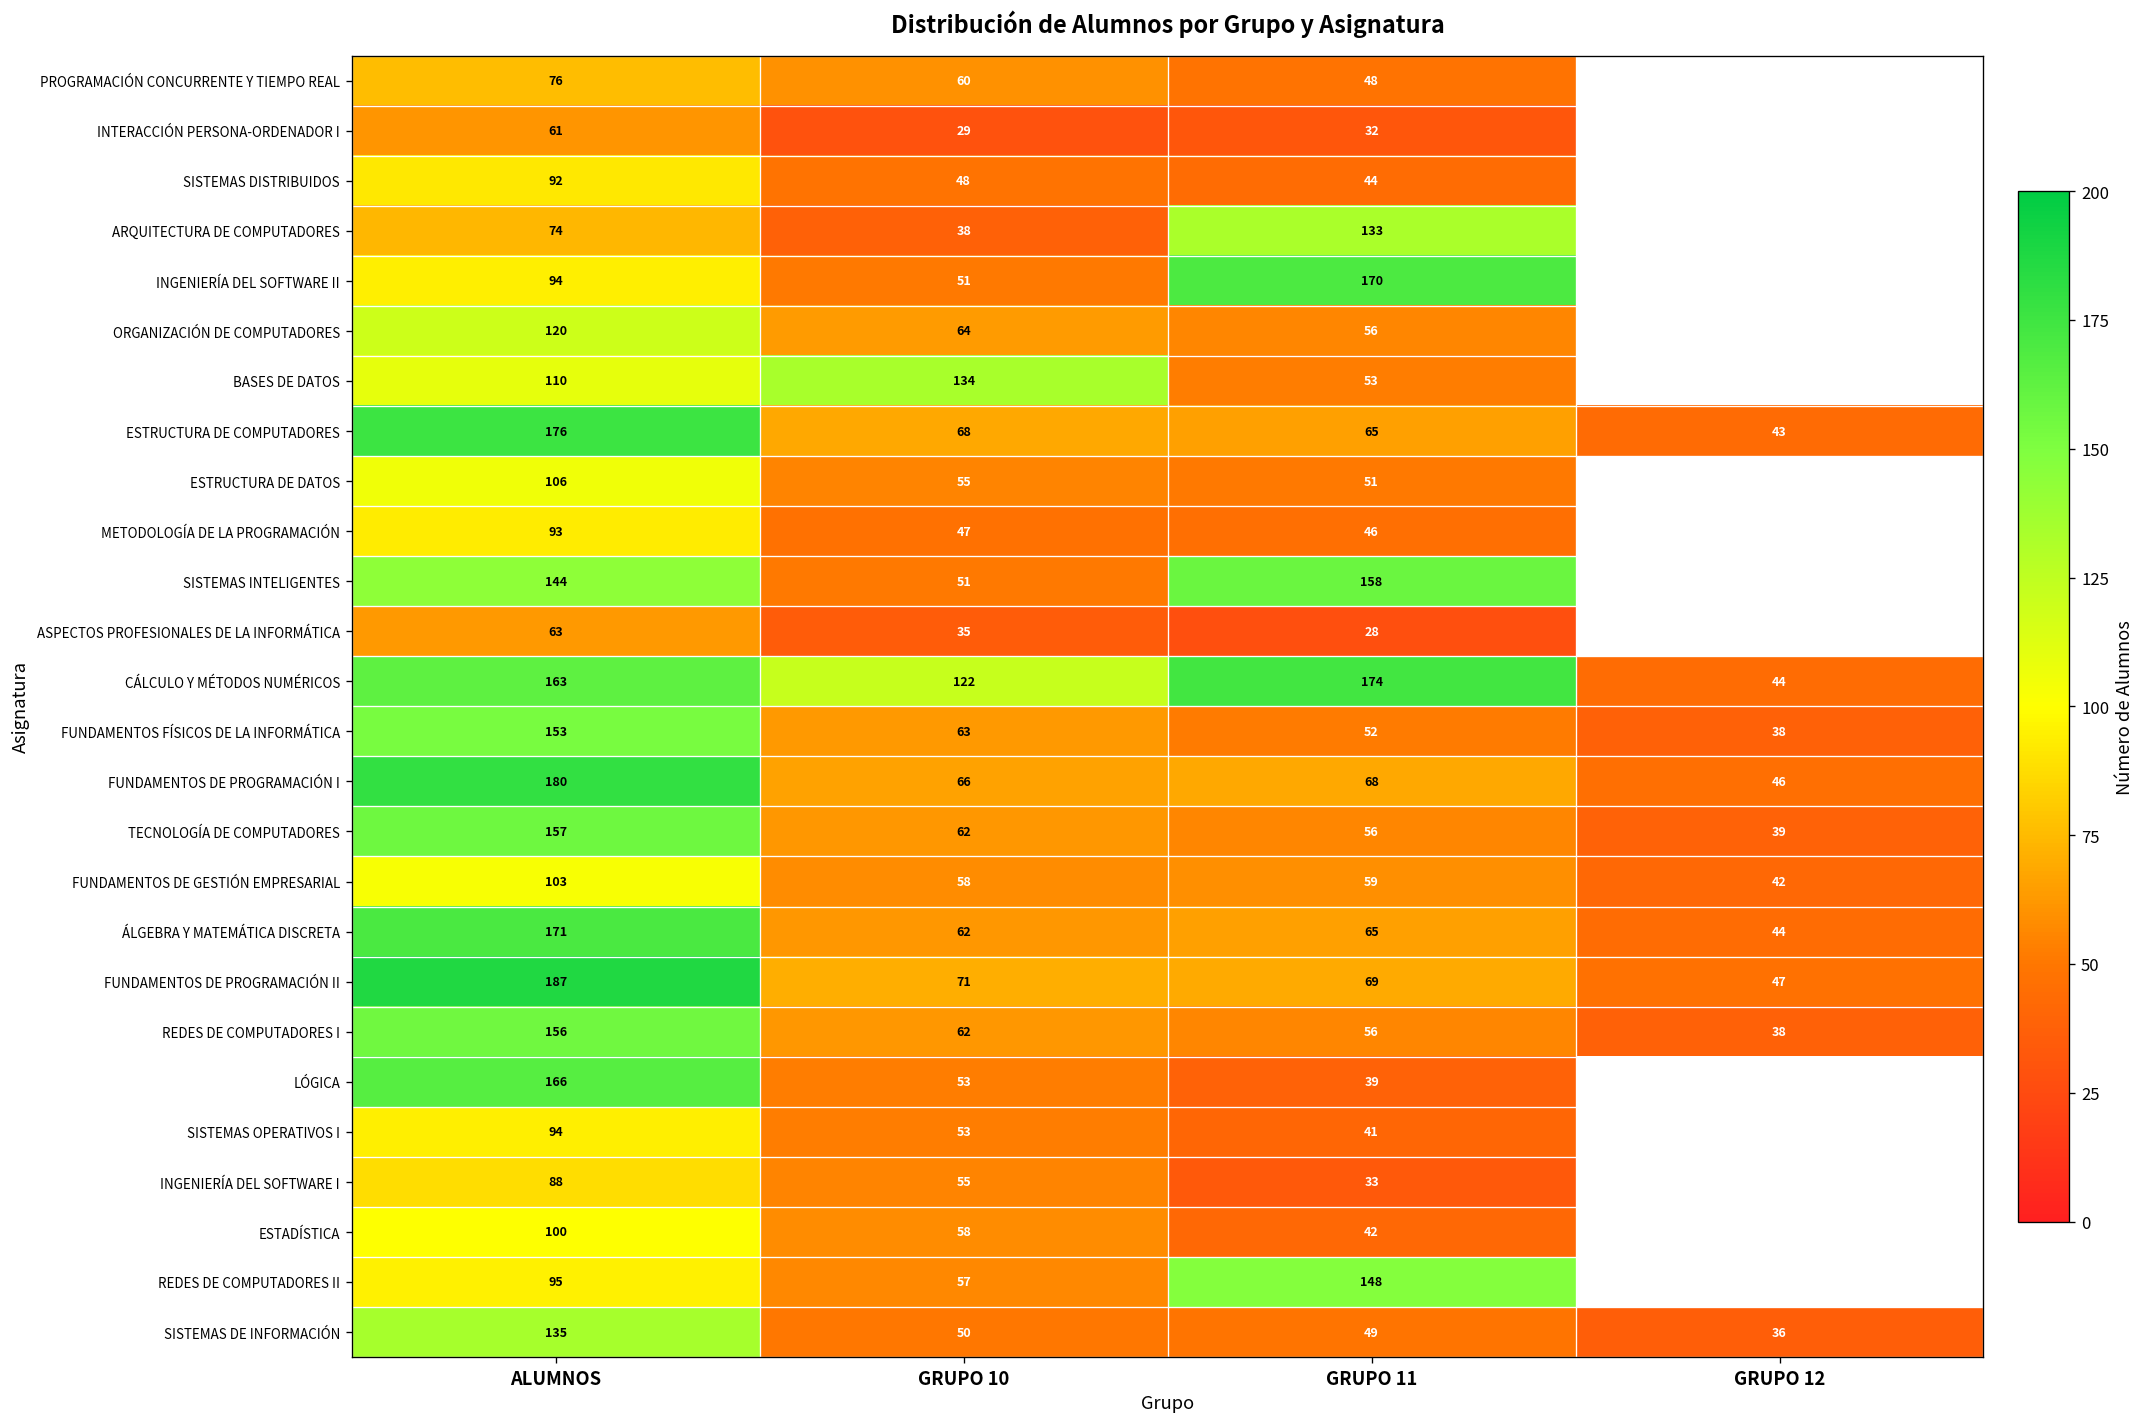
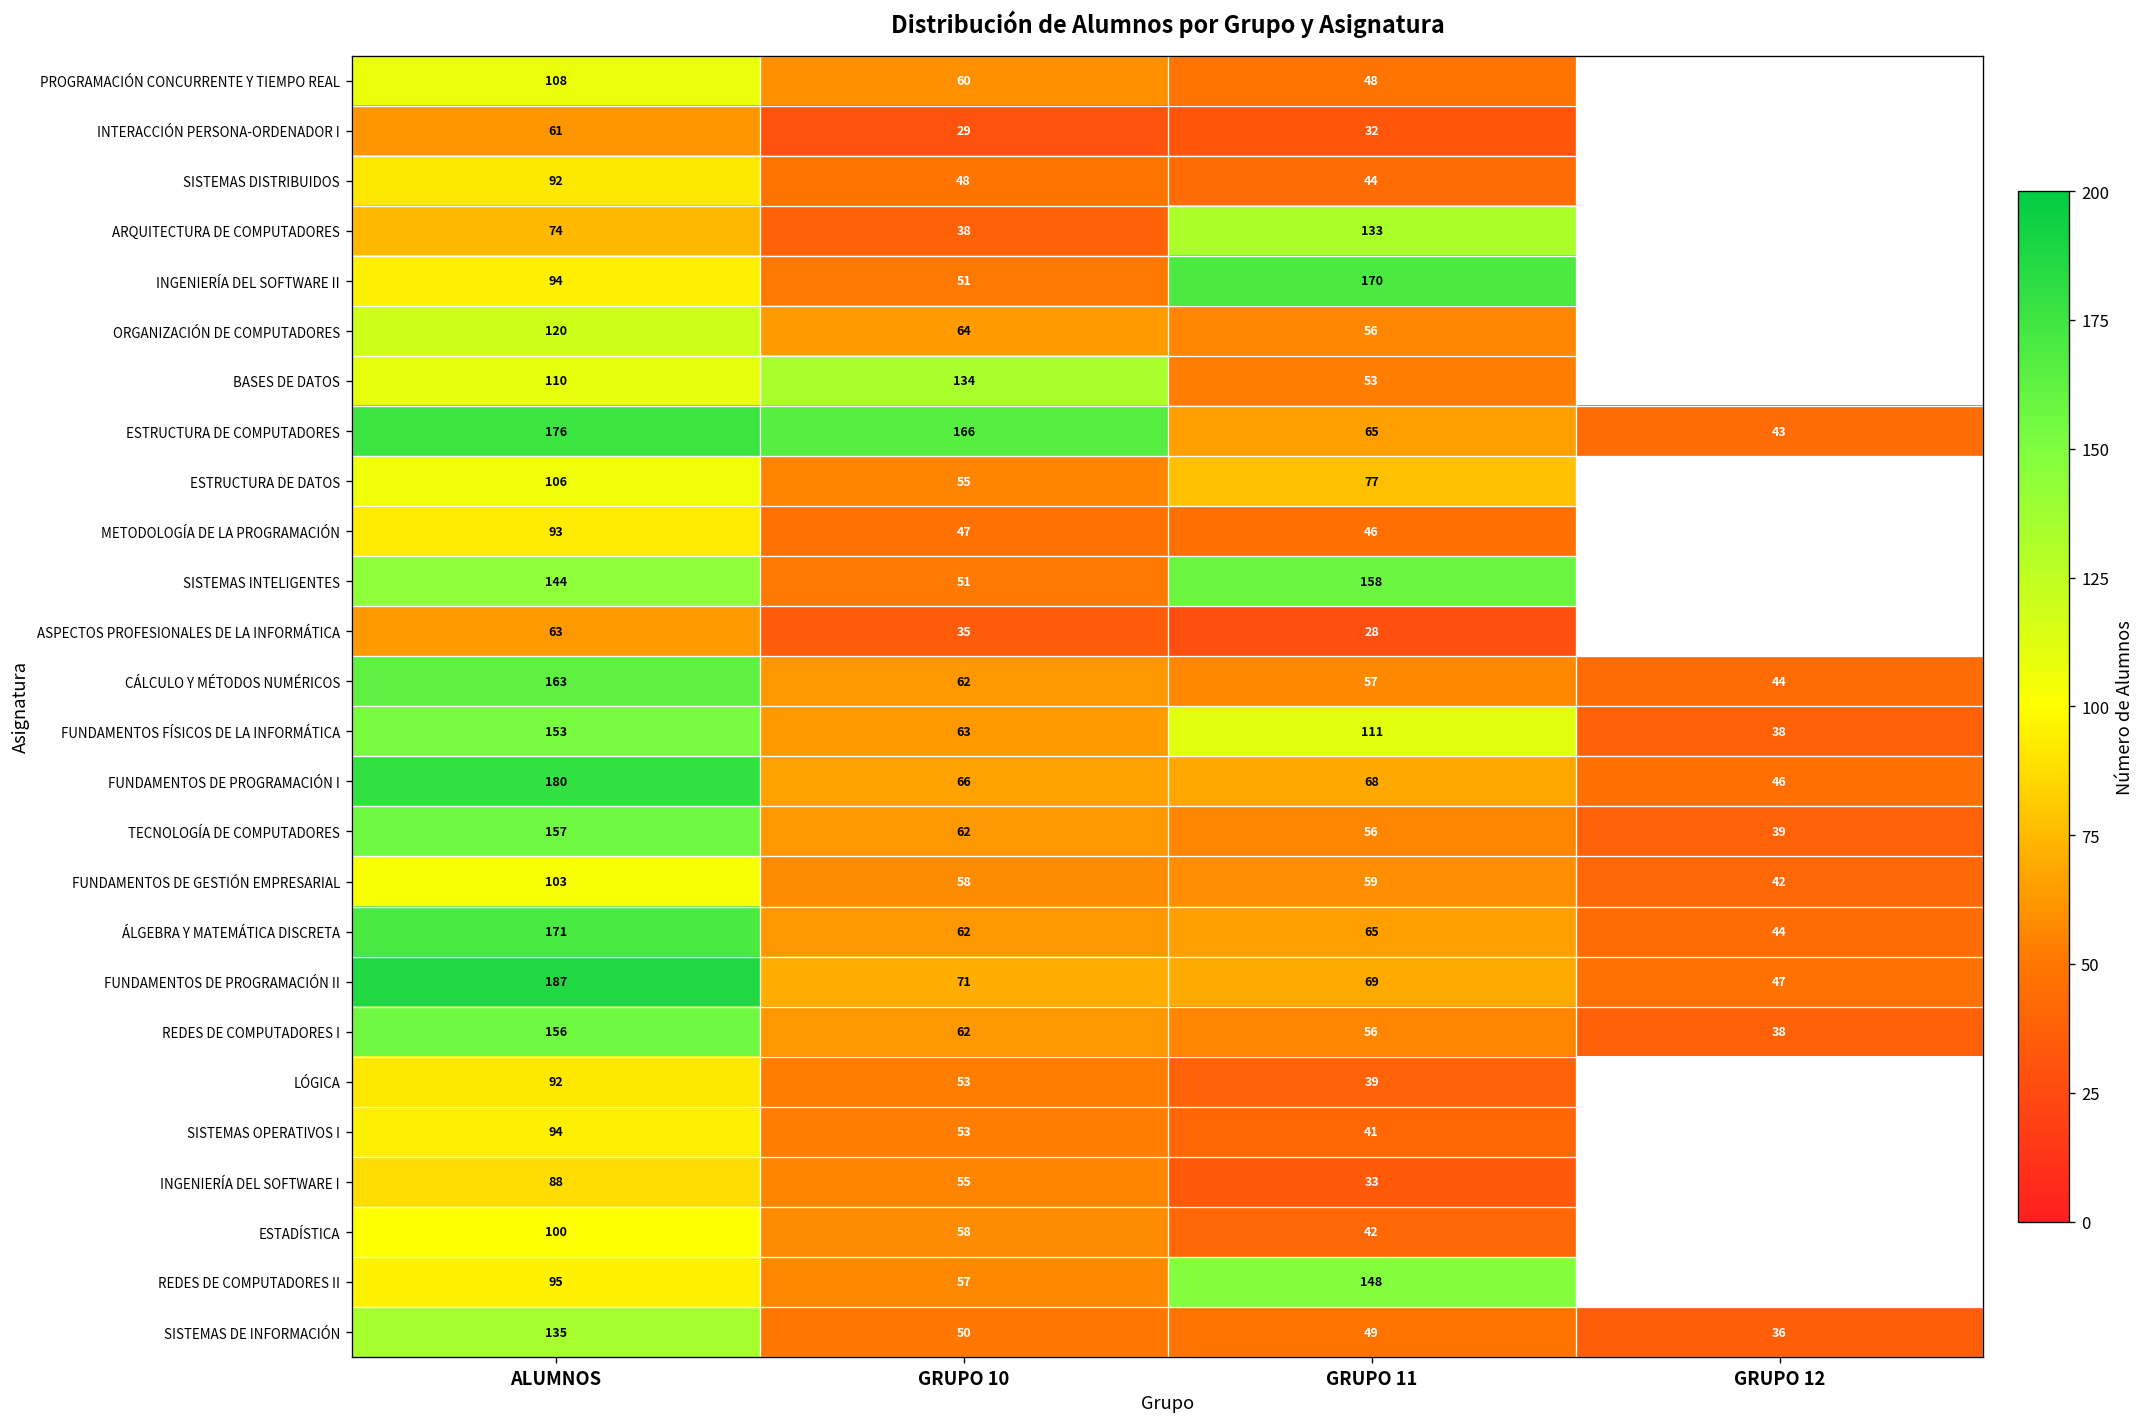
  {
    "PROGRAMACIÓN CONCURRENTE Y TIEMPO REAL": {
-     "ALUMNOS": 76,
+     "ALUMNOS": 108,
      "GRUPO 10": 60,
      "GRUPO 11": 48
    },
    "INTERACCIÓN PERSONA-ORDENADOR I": {
      "ALUMNOS": 61,
      "GRUPO 10": 29,
      "GRUPO 11": 32
    },
    "SISTEMAS DISTRIBUIDOS": {
      "ALUMNOS": 92,
      "GRUPO 10": 48,
      "GRUPO 11": 44
    },
    "ARQUITECTURA DE COMPUTADORES": {
      "ALUMNOS": 74,
      "GRUPO 10": 38,
      "GRUPO 11": 133
    },
    "INGENIERÍA DEL SOFTWARE II": {
      "ALUMNOS": 94,
      "GRUPO 10": 51,
      "GRUPO 11": 170
    },
    "ORGANIZACIÓN DE COMPUTADORES": {
      "ALUMNOS": 120,
      "GRUPO 10": 64,
      "GRUPO 11": 56
    },
    "BASES DE DATOS": {
      "ALUMNOS": 110,
      "GRUPO 10": 134,
      "GRUPO 11": 53
    },
    "ESTRUCTURA DE COMPUTADORES": {
      "ALUMNOS": 176,
-     "GRUPO 10": 68,
+     "GRUPO 10": 166,
      "GRUPO 11": 65,
      "GRUPO 12": 43
    },
    "ESTRUCTURA DE DATOS": {
      "ALUMNOS": 106,
      "GRUPO 10": 55,
-     "GRUPO 11": 51
+     "GRUPO 11": 77
    },
    "METODOLOGÍA DE LA PROGRAMACIÓN": {
      "ALUMNOS": 93,
      "GRUPO 10": 47,
      "GRUPO 11": 46
    },
    "SISTEMAS INTELIGENTES": {
      "ALUMNOS": 144,
      "GRUPO 10": 51,
      "GRUPO 11": 158
    },
    "ASPECTOS PROFESIONALES DE LA INFORMÁTICA": {
      "ALUMNOS": 63,
      "GRUPO 10": 35,
      "GRUPO 11": 28
    },
    "CÁLCULO Y MÉTODOS NUMÉRICOS": {
      "ALUMNOS": 163,
-     "GRUPO 10": 122,
-     "GRUPO 11": 174,
+     "GRUPO 10": 62,
+     "GRUPO 11": 57,
      "GRUPO 12": 44
    },
    "FUNDAMENTOS FÍSICOS DE LA INFORMÁTICA": {
      "ALUMNOS": 153,
      "GRUPO 10": 63,
-     "GRUPO 11": 52,
+     "GRUPO 11": 111,
      "GRUPO 12": 38
    },
    "FUNDAMENTOS DE PROGRAMACIÓN I": {
      "ALUMNOS": 180,
      "GRUPO 10": 66,
      "GRUPO 11": 68,
      "GRUPO 12": 46
    },
    "TECNOLOGÍA DE COMPUTADORES": {
      "ALUMNOS": 157,
      "GRUPO 10": 62,
      "GRUPO 11": 56,
      "GRUPO 12": 39
    },
    "FUNDAMENTOS DE GESTIÓN EMPRESARIAL": {
      "ALUMNOS": 103,
      "GRUPO 10": 58,
      "GRUPO 11": 59,
      "GRUPO 12": 42
    },
    "ÁLGEBRA Y MATEMÁTICA DISCRETA": {
      "ALUMNOS": 171,
      "GRUPO 10": 62,
      "GRUPO 11": 65,
      "GRUPO 12": 44
    },
    "FUNDAMENTOS DE PROGRAMACIÓN II": {
      "ALUMNOS": 187,
      "GRUPO 10": 71,
      "GRUPO 11": 69,
      "GRUPO 12": 47
    },
    "REDES DE COMPUTADORES I": {
      "ALUMNOS": 156,
      "GRUPO 10": 62,
      "GRUPO 11": 56,
      "GRUPO 12": 38
    },
    "LÓGICA": {
-     "ALUMNOS": 166,
+     "ALUMNOS": 92,
      "GRUPO 10": 53,
      "GRUPO 11": 39
    },
    "SISTEMAS OPERATIVOS I": {
      "ALUMNOS": 94,
      "GRUPO 10": 53,
      "GRUPO 11": 41
    },
    "INGENIERÍA DEL SOFTWARE I": {
      "ALUMNOS": 88,
      "GRUPO 10": 55,
      "GRUPO 11": 33
    },
    "ESTADÍSTICA": {
      "ALUMNOS": 100,
      "GRUPO 10": 58,
      "GRUPO 11": 42
    },
    "REDES DE COMPUTADORES II": {
      "ALUMNOS": 95,
      "GRUPO 10": 57,
      "GRUPO 11": 148
    },
    "SISTEMAS DE INFORMACIÓN": {
      "ALUMNOS": 135,
      "GRUPO 10": 50,
      "GRUPO 11": 49,
      "GRUPO 12": 36
    }
  }
